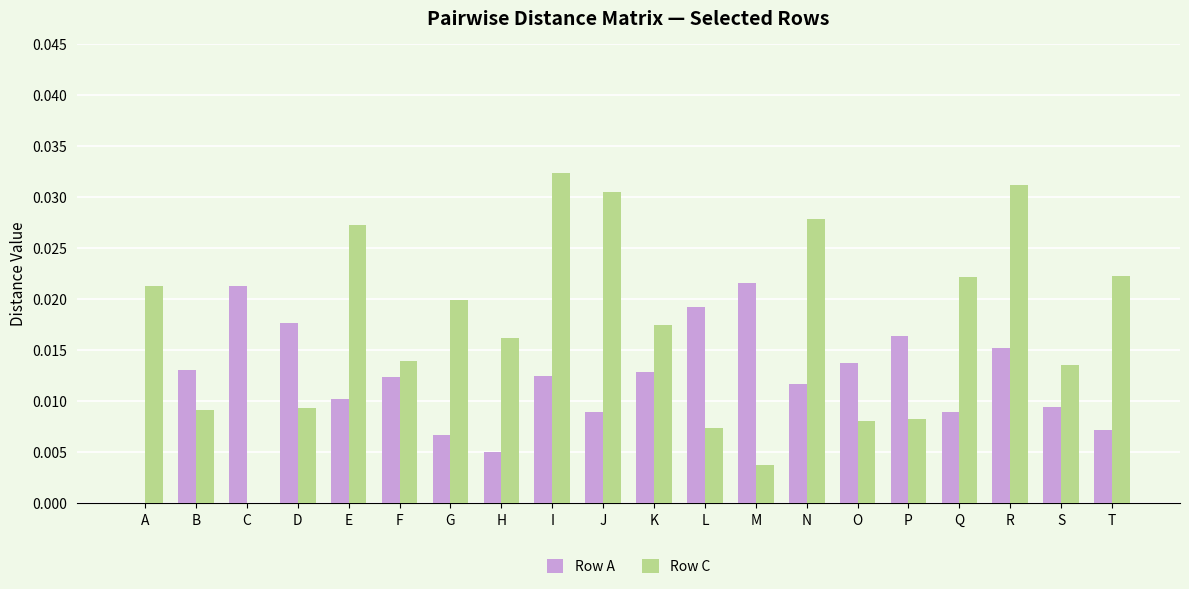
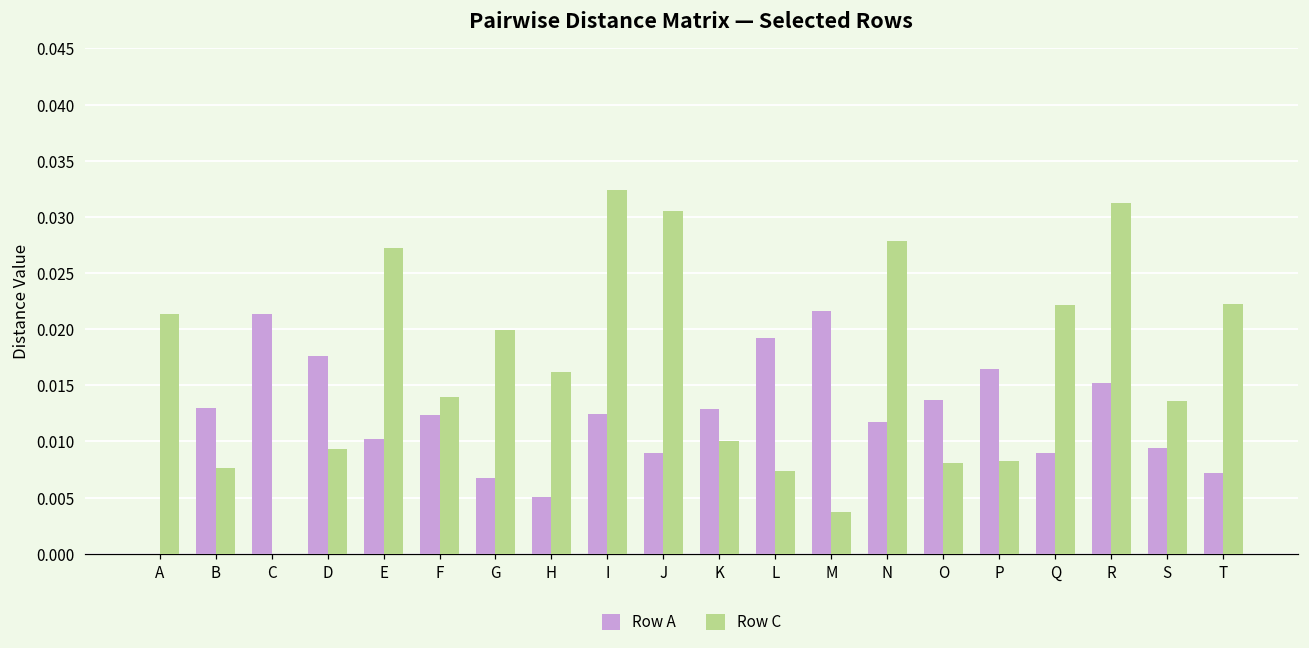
  {
    "Row A": {
      "A": 0.0000,
      "B": 0.0130,
      "C": 0.0213,
      "D": 0.0176,
      "E": 0.0102,
      "F": 0.0124,
      "G": 0.0067,
      "H": 0.0050,
      "I": 0.0124,
      "J": 0.0089,
      "K": 0.0129,
      "L": 0.0192,
      "M": 0.0216,
      "N": 0.0117,
      "O": 0.0137,
      "P": 0.0164,
      "Q": 0.0090,
      "R": 0.0152,
      "S": 0.0094,
      "T": 0.0072
    },
    "Row C": {
      "A": 0.0213,
-     "B": 0.0091,
+     "B": 0.0077,
      "C": 0.0000,
      "D": 0.0093,
      "E": 0.0272,
      "F": 0.0140,
      "G": 0.0199,
      "H": 0.0162,
      "I": 0.0324,
      "J": 0.0305,
-     "K": 0.0175,
+     "K": 0.0100,
      "L": 0.0074,
      "M": 0.0037,
      "N": 0.0278,
      "O": 0.0081,
      "P": 0.0083,
      "Q": 0.0222,
      "R": 0.0312,
      "S": 0.0136,
      "T": 0.0223
    }
  }
